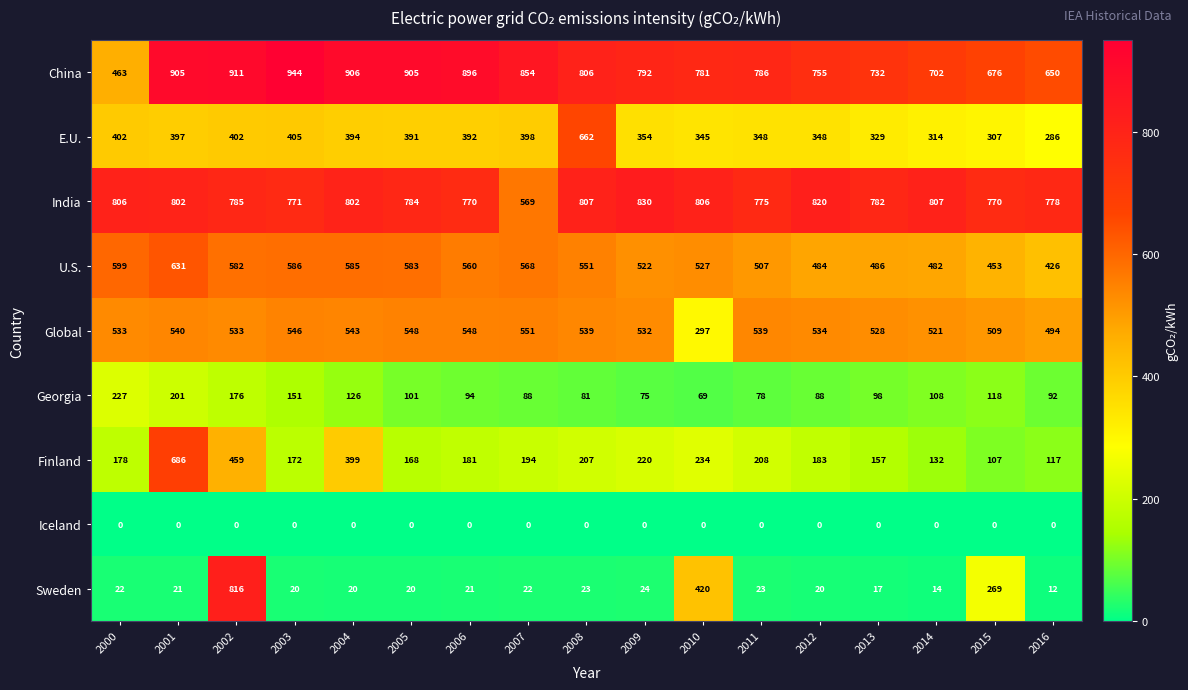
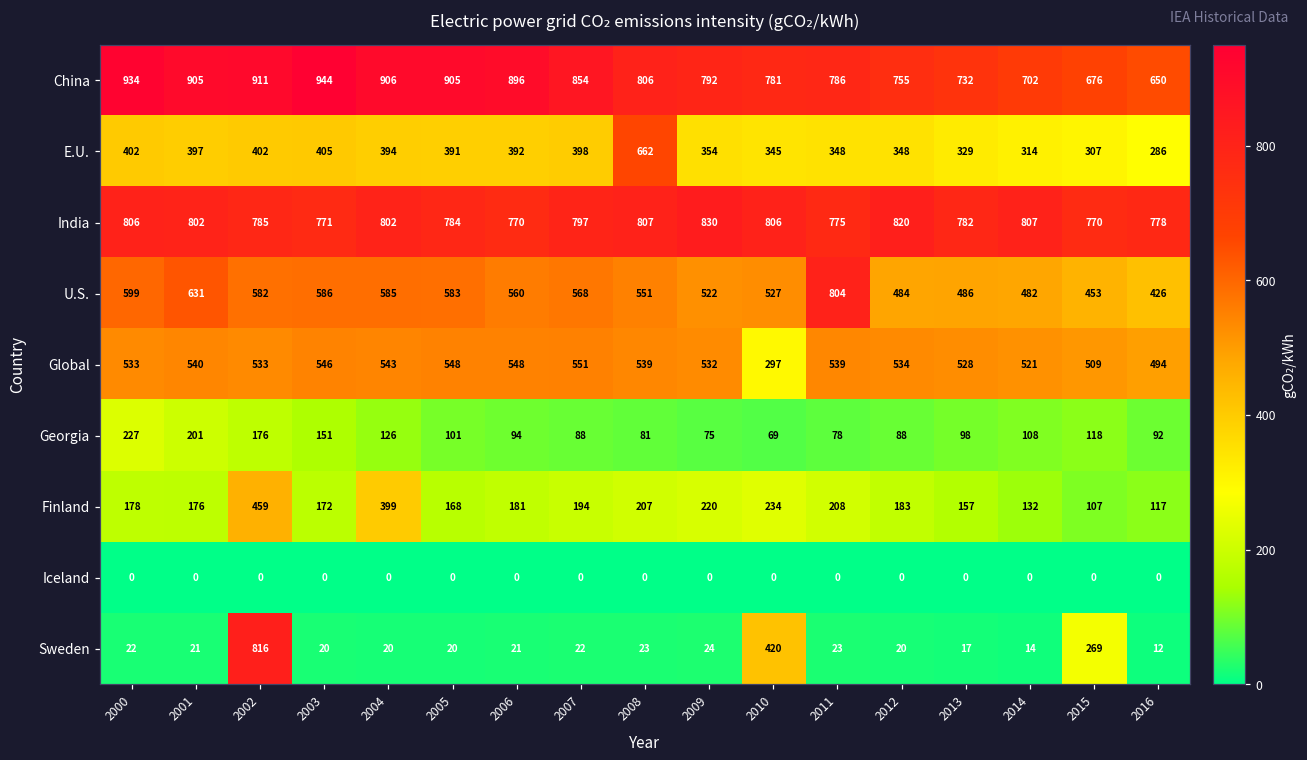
  {
    "China": {
-     "2000": 463,
+     "2000": 934,
      "2001": 905,
      "2002": 911,
      "2003": 944,
      "2004": 906,
      "2005": 905,
      "2006": 896,
      "2007": 854,
      "2008": 806,
      "2009": 792,
      "2010": 781,
      "2011": 786,
      "2012": 755,
      "2013": 732,
      "2014": 702,
      "2015": 676,
      "2016": 650
    },
    "E.U.": {
      "2000": 402,
      "2001": 397,
      "2002": 402,
      "2003": 405,
      "2004": 394,
      "2005": 391,
      "2006": 392,
      "2007": 398,
      "2008": 662,
      "2009": 354,
      "2010": 345,
      "2011": 348,
      "2012": 348,
      "2013": 329,
      "2014": 314,
      "2015": 307,
      "2016": 286
    },
    "India": {
      "2000": 806,
      "2001": 802,
      "2002": 785,
      "2003": 771,
      "2004": 802,
      "2005": 784,
      "2006": 770,
-     "2007": 569,
+     "2007": 797,
      "2008": 807,
      "2009": 830,
      "2010": 806,
      "2011": 775,
      "2012": 820,
      "2013": 782,
      "2014": 807,
      "2015": 770,
      "2016": 778
    },
    "U.S.": {
      "2000": 599,
      "2001": 631,
      "2002": 582,
      "2003": 586,
      "2004": 585,
      "2005": 583,
      "2006": 560,
      "2007": 568,
      "2008": 551,
      "2009": 522,
      "2010": 527,
-     "2011": 507,
+     "2011": 804,
      "2012": 484,
      "2013": 486,
      "2014": 482,
      "2015": 453,
      "2016": 426
    },
    "Global": {
      "2000": 533,
      "2001": 540,
      "2002": 533,
      "2003": 546,
      "2004": 543,
      "2005": 548,
      "2006": 548,
      "2007": 551,
      "2008": 539,
      "2009": 532,
      "2010": 297,
      "2011": 539,
      "2012": 534,
      "2013": 528,
      "2014": 521,
      "2015": 509,
      "2016": 494
    },
    "Georgia": {
      "2000": 227,
      "2001": 201,
      "2002": 176,
      "2003": 151,
      "2004": 126,
      "2005": 101,
      "2006": 94,
      "2007": 88,
      "2008": 81,
      "2009": 75,
      "2010": 69,
      "2011": 78,
      "2012": 88,
      "2013": 98,
      "2014": 108,
      "2015": 118,
      "2016": 92
    },
    "Finland": {
      "2000": 178,
-     "2001": 686,
+     "2001": 176,
      "2002": 459,
      "2003": 172,
      "2004": 399,
      "2005": 168,
      "2006": 181,
      "2007": 194,
      "2008": 207,
      "2009": 220,
      "2010": 234,
      "2011": 208,
      "2012": 183,
      "2013": 157,
      "2014": 132,
      "2015": 107,
      "2016": 117
    },
    "Iceland": {
      "2000": 0,
      "2001": 0,
      "2002": 0,
      "2003": 0,
      "2004": 0,
      "2005": 0,
      "2006": 0,
      "2007": 0,
      "2008": 0,
      "2009": 0,
      "2010": 0,
      "2011": 0,
      "2012": 0,
      "2013": 0,
      "2014": 0,
      "2015": 0,
      "2016": 0
    },
    "Sweden": {
      "2000": 22,
      "2001": 21,
      "2002": 816,
      "2003": 20,
      "2004": 20,
      "2005": 20,
      "2006": 21,
      "2007": 22,
      "2008": 23,
      "2009": 24,
      "2010": 420,
      "2011": 23,
      "2012": 20,
      "2013": 17,
      "2014": 14,
      "2015": 269,
      "2016": 12
    }
  }
